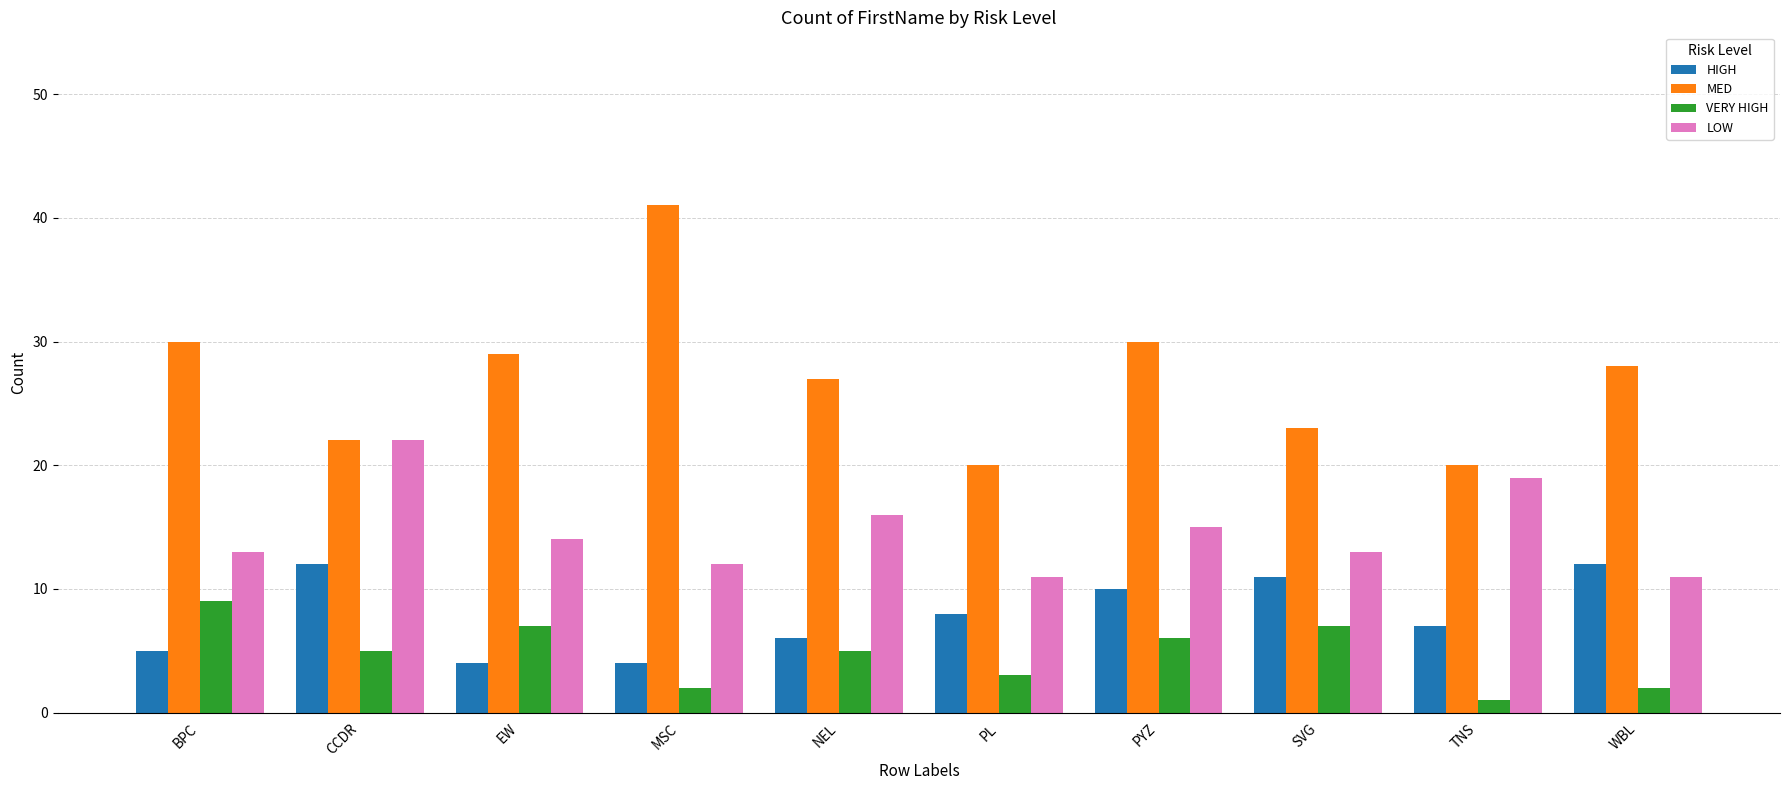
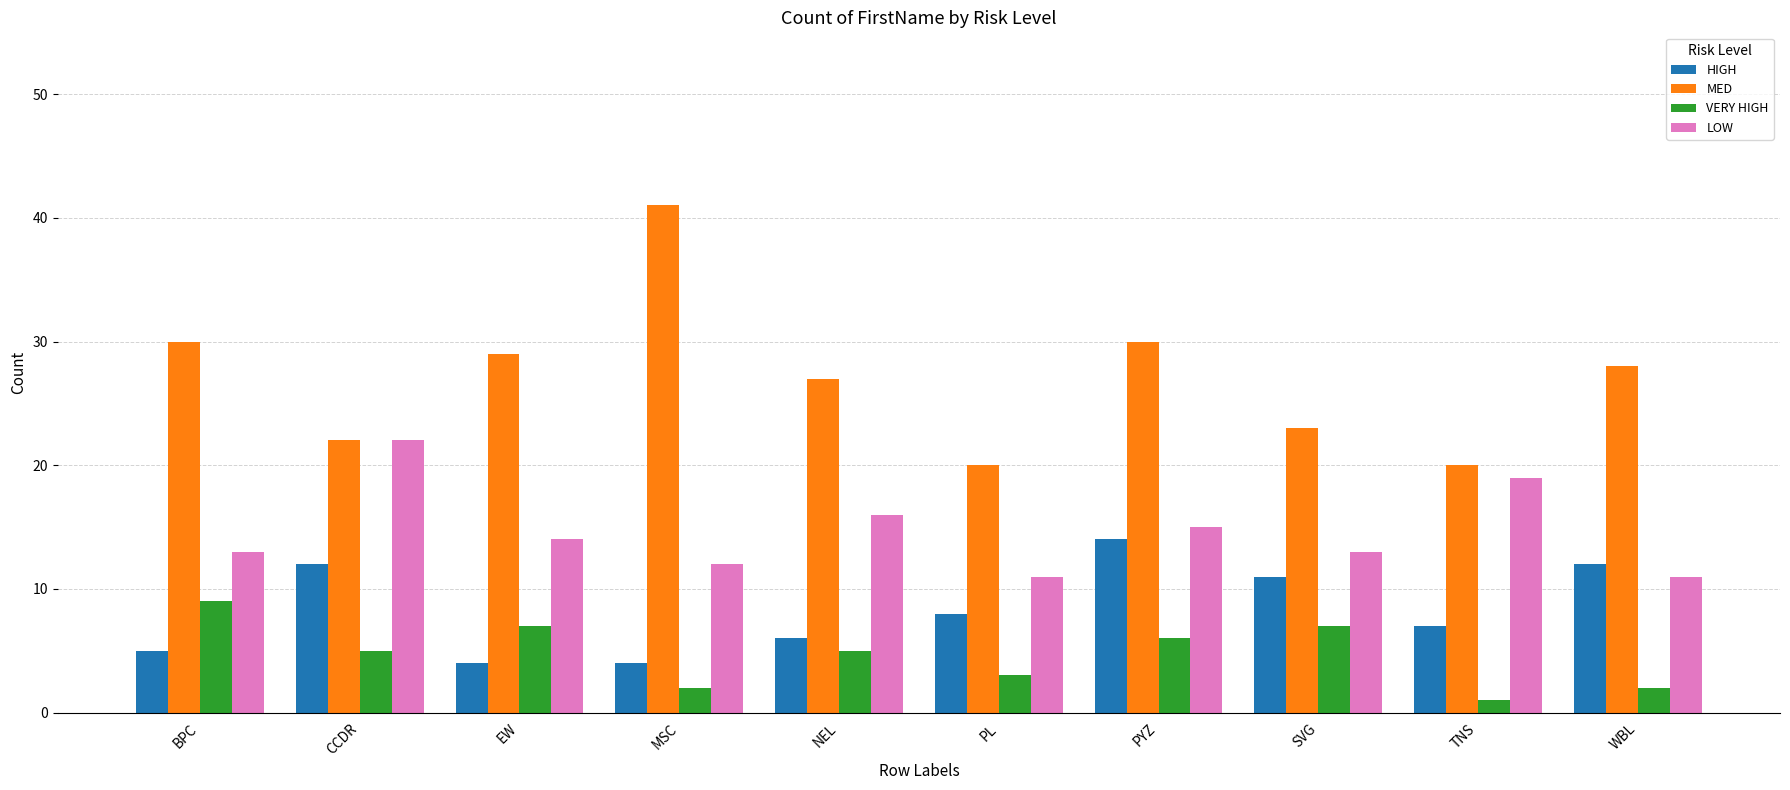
  {
    "HIGH": {
      "BPC": 5,
      "CCDR": 12,
      "EW": 4,
      "MSC": 4,
      "NEL": 6,
      "PL": 8,
-     "PYZ": 10,
+     "PYZ": 14,
      "SVG": 11,
      "TNS": 7,
      "WBL": 12
    },
    "MED": {
      "BPC": 30,
      "CCDR": 22,
      "EW": 29,
      "MSC": 41,
      "NEL": 27,
      "PL": 20,
      "PYZ": 30,
      "SVG": 23,
      "TNS": 20,
      "WBL": 28
    },
    "VERY HIGH": {
      "BPC": 9,
      "CCDR": 5,
      "EW": 7,
      "MSC": 2,
      "NEL": 5,
      "PL": 3,
      "PYZ": 6,
      "SVG": 7,
      "TNS": 1,
      "WBL": 2
    },
    "LOW": {
      "BPC": 13,
      "CCDR": 22,
      "EW": 14,
      "MSC": 12,
      "NEL": 16,
      "PL": 11,
      "PYZ": 15,
      "SVG": 13,
      "TNS": 19,
      "WBL": 11
    }
  }
